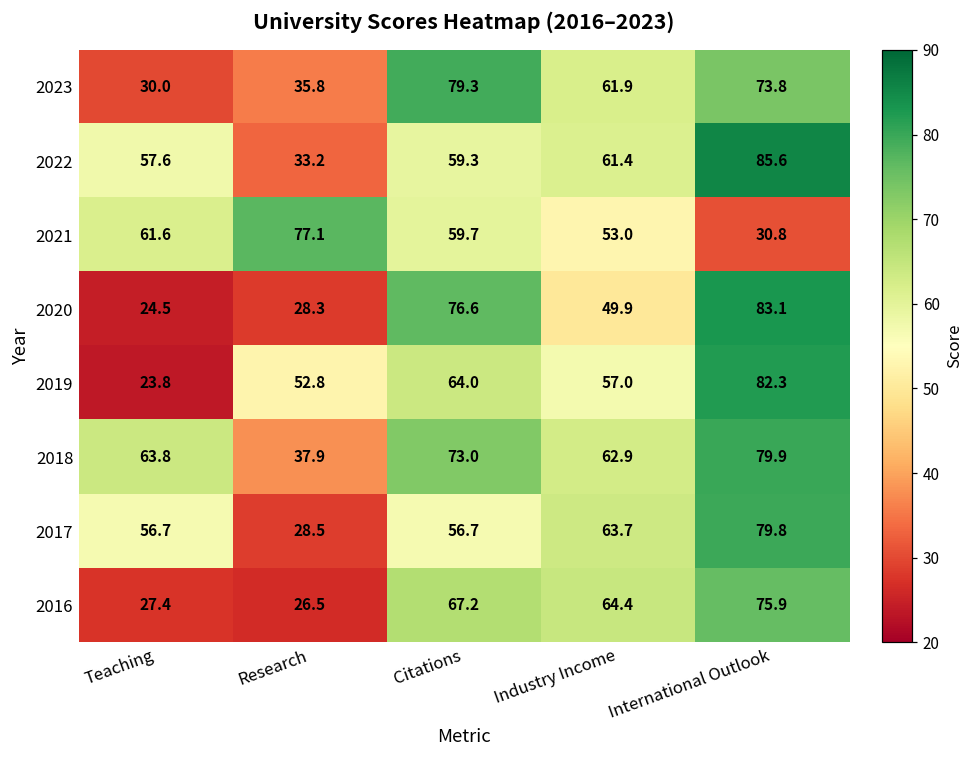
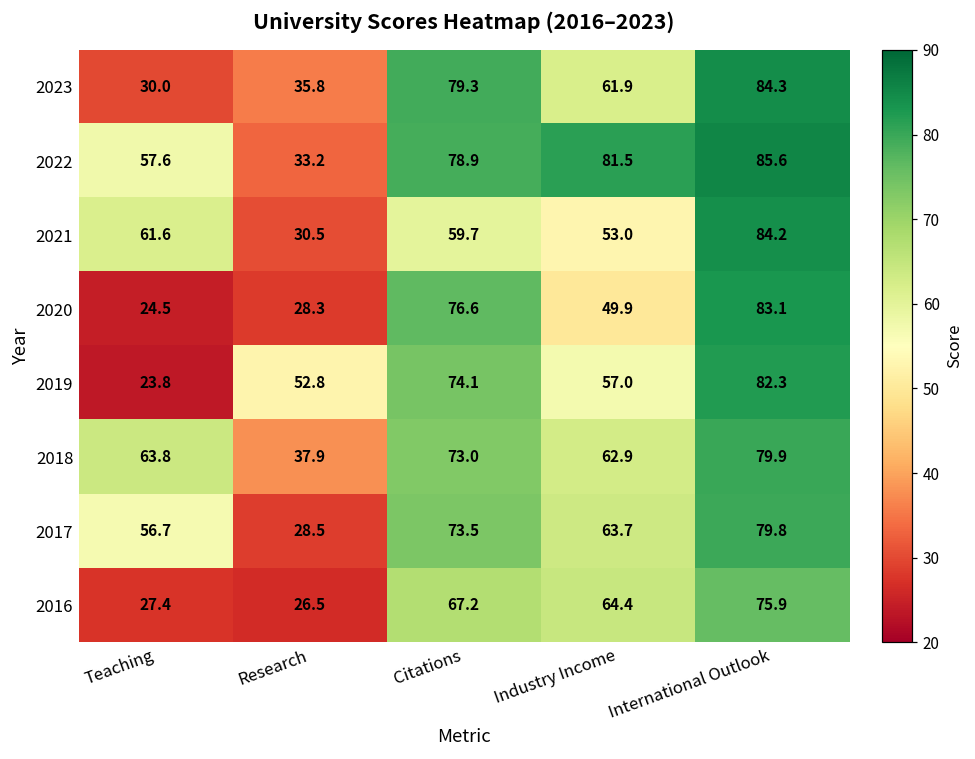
  {
    "2023": {
      "Teaching": 30.0,
      "Research": 35.8,
      "Citations": 79.3,
      "Industry Income": 61.9,
-     "International Outlook": 73.8
+     "International Outlook": 84.3
    },
    "2022": {
      "Teaching": 57.6,
      "Research": 33.2,
-     "Citations": 59.3,
-     "Industry Income": 61.4,
+     "Citations": 78.9,
+     "Industry Income": 81.5,
      "International Outlook": 85.6
    },
    "2021": {
      "Teaching": 61.6,
-     "Research": 77.1,
+     "Research": 30.5,
      "Citations": 59.7,
      "Industry Income": 53.0,
-     "International Outlook": 30.8
+     "International Outlook": 84.2
    },
    "2020": {
      "Teaching": 24.5,
      "Research": 28.3,
      "Citations": 76.6,
      "Industry Income": 49.9,
      "International Outlook": 83.1
    },
    "2019": {
      "Teaching": 23.8,
      "Research": 52.8,
-     "Citations": 64.0,
+     "Citations": 74.1,
      "Industry Income": 57.0,
      "International Outlook": 82.3
    },
    "2018": {
      "Teaching": 63.8,
      "Research": 37.9,
      "Citations": 73.0,
      "Industry Income": 62.9,
      "International Outlook": 79.9
    },
    "2017": {
      "Teaching": 56.7,
      "Research": 28.5,
-     "Citations": 56.7,
+     "Citations": 73.5,
      "Industry Income": 63.7,
      "International Outlook": 79.8
    },
    "2016": {
      "Teaching": 27.4,
      "Research": 26.5,
      "Citations": 67.2,
      "Industry Income": 64.4,
      "International Outlook": 75.9
    }
  }
